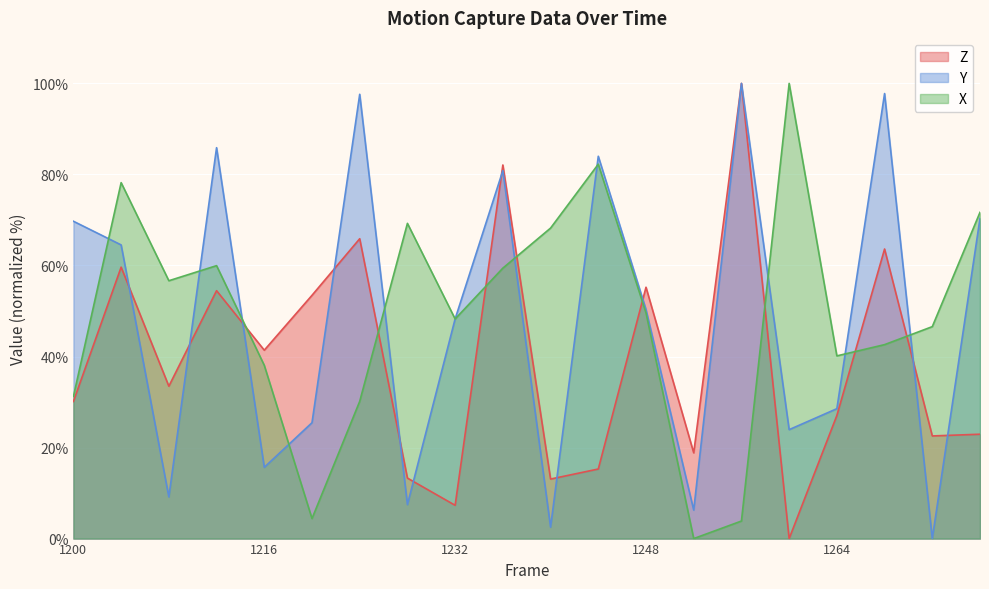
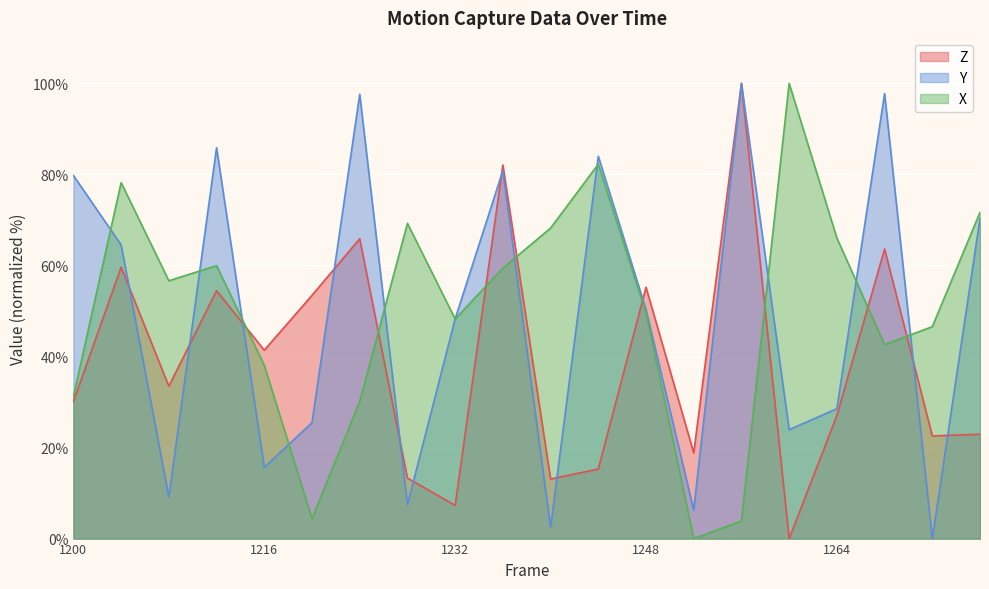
  {
    "Z": {
      "1200": "30%",
      "1216": "41%",
      "1232": "7%",
      "1248": "55%",
      "1264": "27%"
    },
    "Y": {
-     "1200": "70%",
+     "1200": "80%",
      "1216": "16%",
      "1248": "50%",
      "1264": "29%"
    },
    "X": {
      "1200": "31%",
      "1216": "38%",
      "1248": "50%",
-     "1264": "40%"
+     "1264": "66%"
    }
  }
